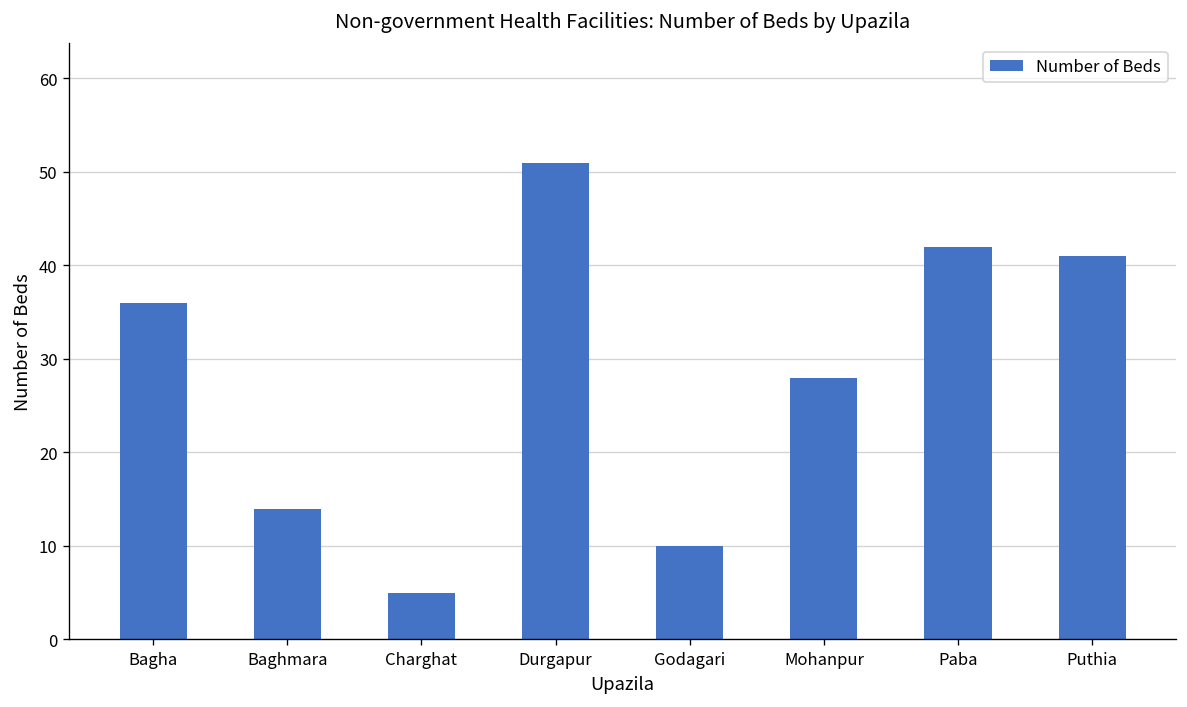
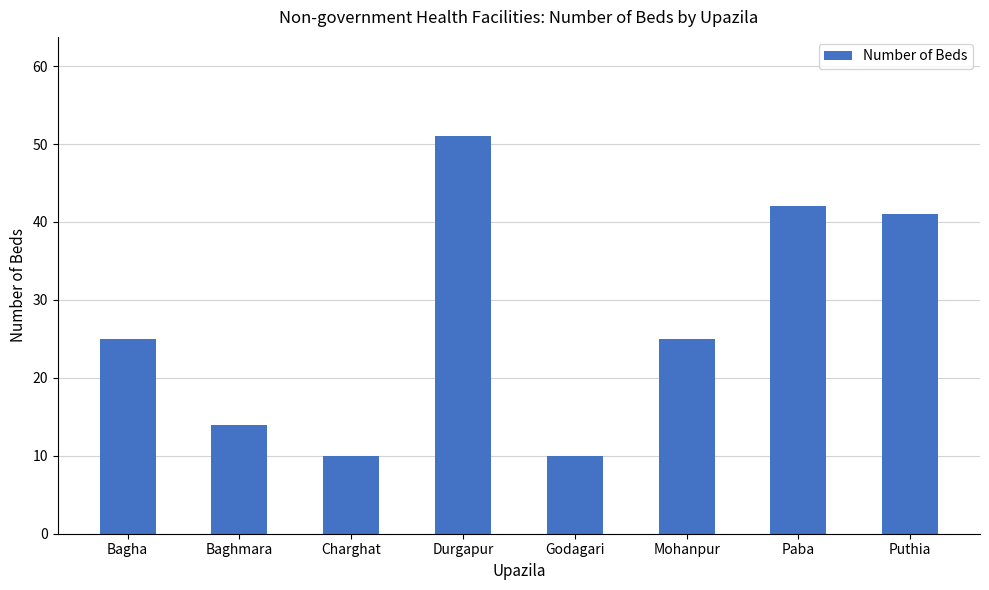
  {
-   "Bagha": 36,
+   "Bagha": 25,
    "Baghmara": 14,
-   "Charghat": 5,
+   "Charghat": 10,
    "Durgapur": 51,
    "Godagari": 10,
-   "Mohanpur": 28,
+   "Mohanpur": 25,
    "Paba": 42,
    "Puthia": 41
  }
